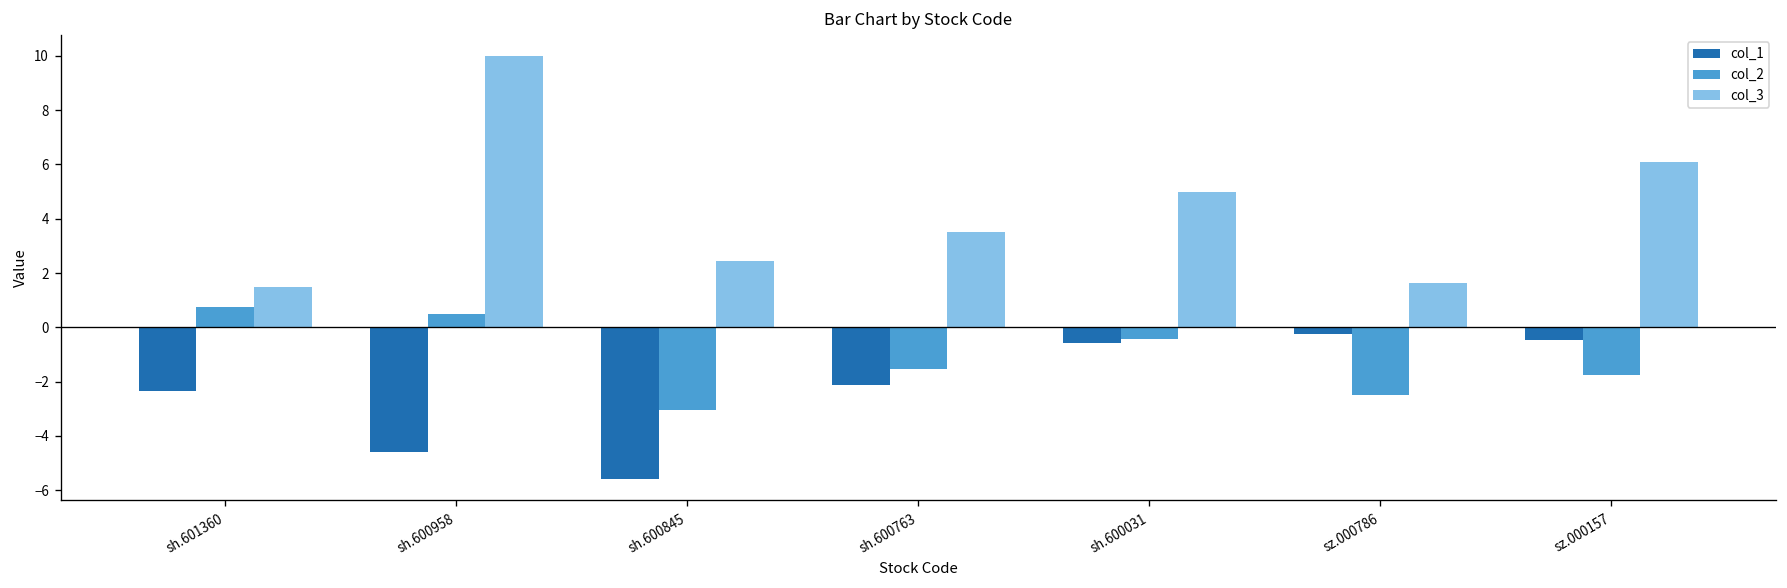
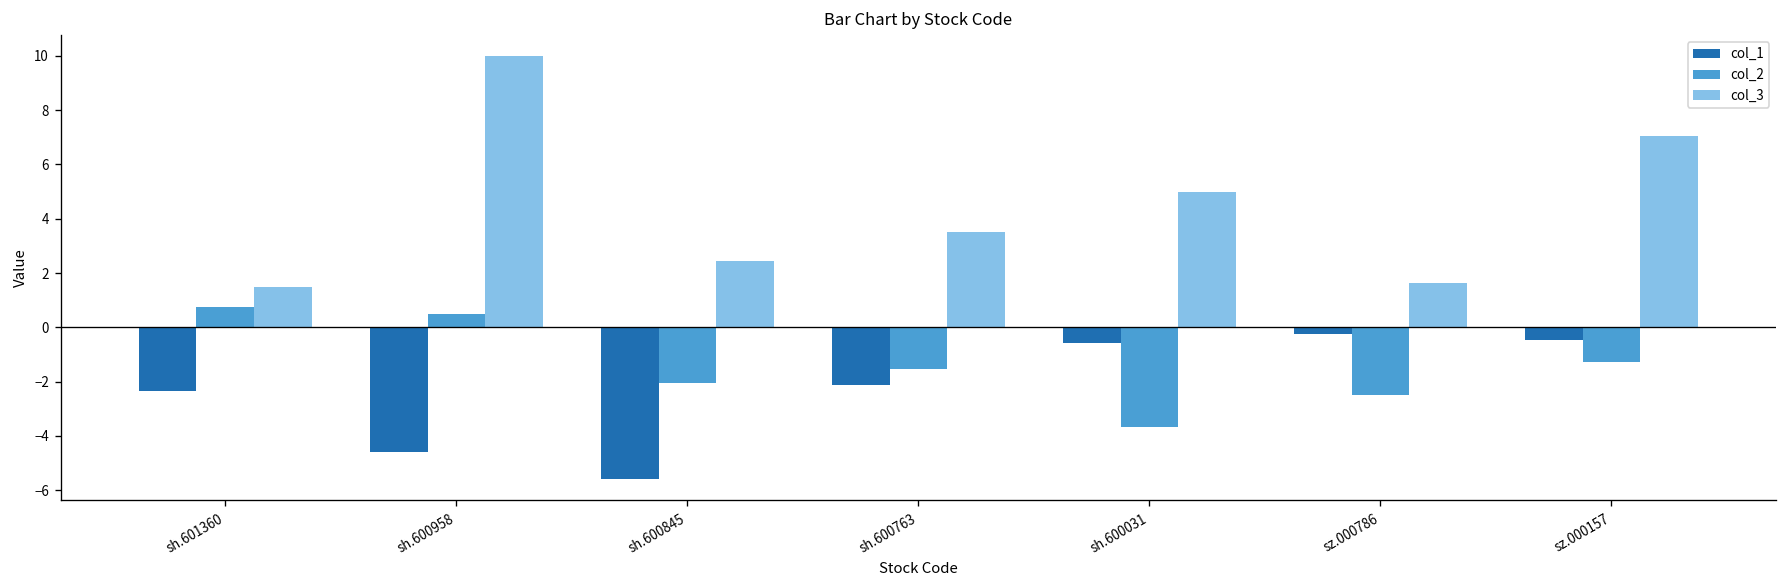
  {
    "col_1": {
      "sh.601360": -2.3,
      "sh.600958": -4.6,
      "sh.600845": -5.6,
      "sh.600763": -2.1,
      "sh.600031": -0.6,
      "sz.000786": -0.2,
      "sz.000157": -0.5
    },
    "col_2": {
      "sh.601360": 0.7,
      "sh.600958": 0.5,
-     "sh.600845": -3.1,
+     "sh.600845": -2.1,
      "sh.600763": -1.5,
-     "sh.600031": -0.4,
+     "sh.600031": -3.7,
      "sz.000786": -2.5,
-     "sz.000157": -1.8
+     "sz.000157": -1.3
    },
    "col_3": {
      "sh.601360": 1.5,
      "sh.600958": 10.0,
      "sh.600845": 2.4,
      "sh.600763": 3.5,
      "sh.600031": 5.0,
      "sz.000786": 1.6,
-     "sz.000157": 6.1
+     "sz.000157": 7.1
    }
  }
